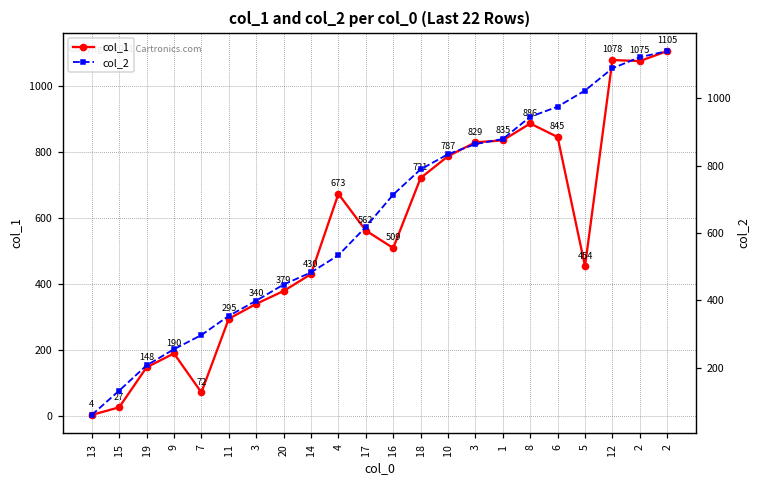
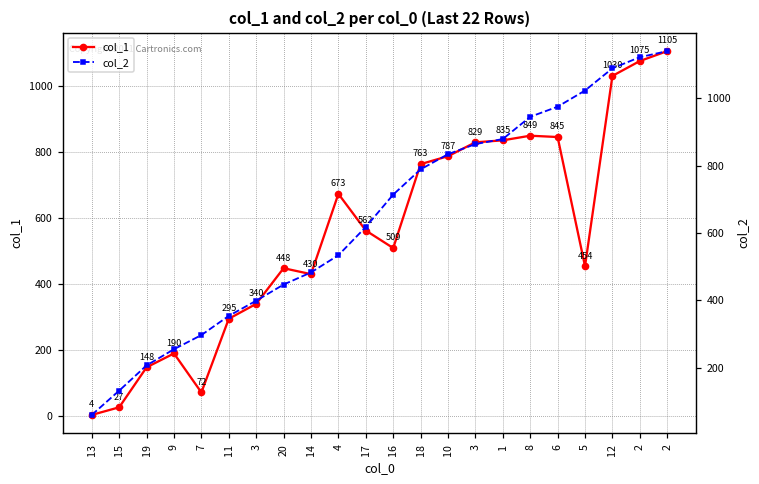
  {
    "col_1": {
      "13": 4,
      "19": 148,
      "7": 72,
      "11": 295,
-     "20": 379,
+     "20": 448,
      "14": 430,
      "4": 673,
      "16": 509,
-     "18": 721,
+     "18": 763,
      "10": 787,
      "1": 835,
-     "8": 886,
+     "8": 849,
      "6": 845,
      "5": 454,
-     "12": 1078
+     "12": 1030
    }
  }
